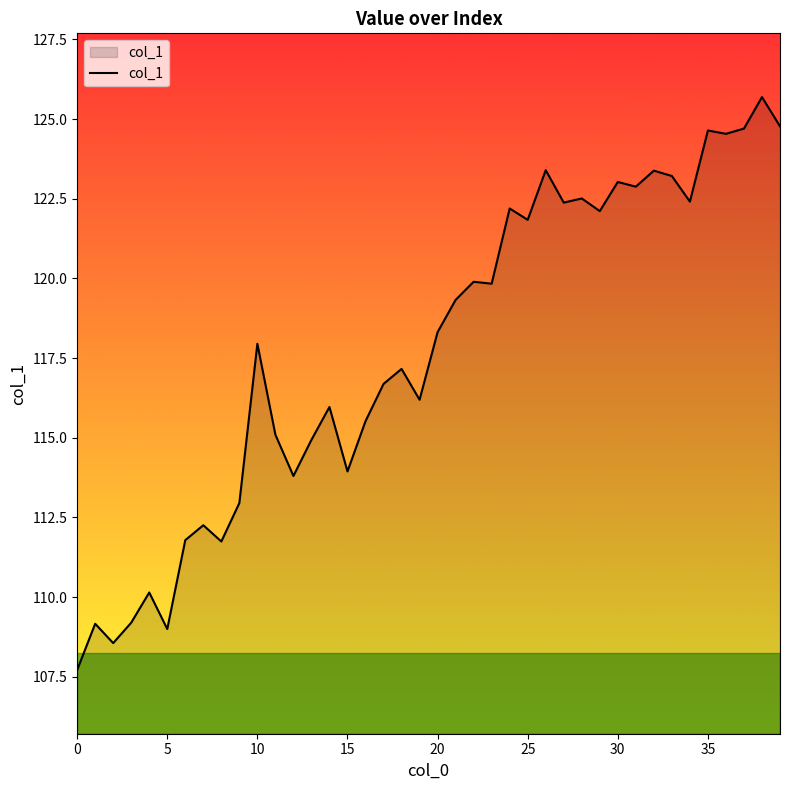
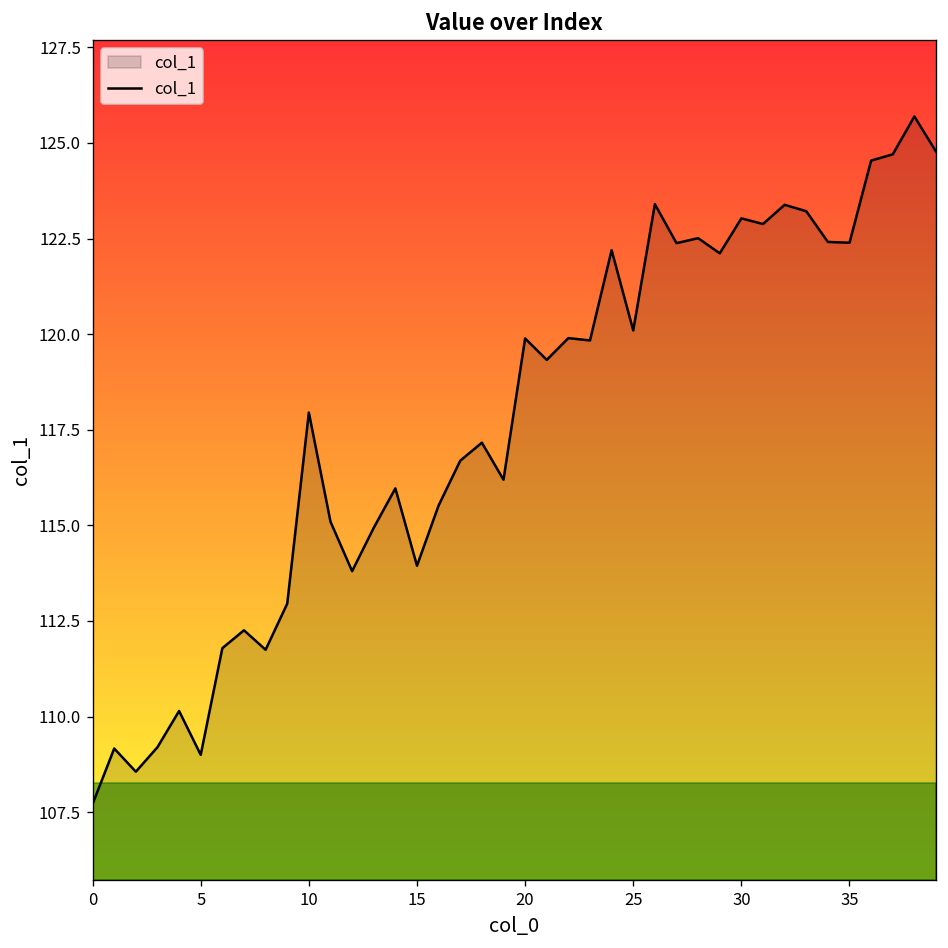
  {
    "5": 109.0,
    "10": 118.0,
    "15": 113.9,
-   "20": 118.3,
-   "25": 121.8,
+   "20": 119.9,
+   "25": 120.1,
    "30": 123.0,
-   "35": 124.6
+   "35": 122.4
  }
